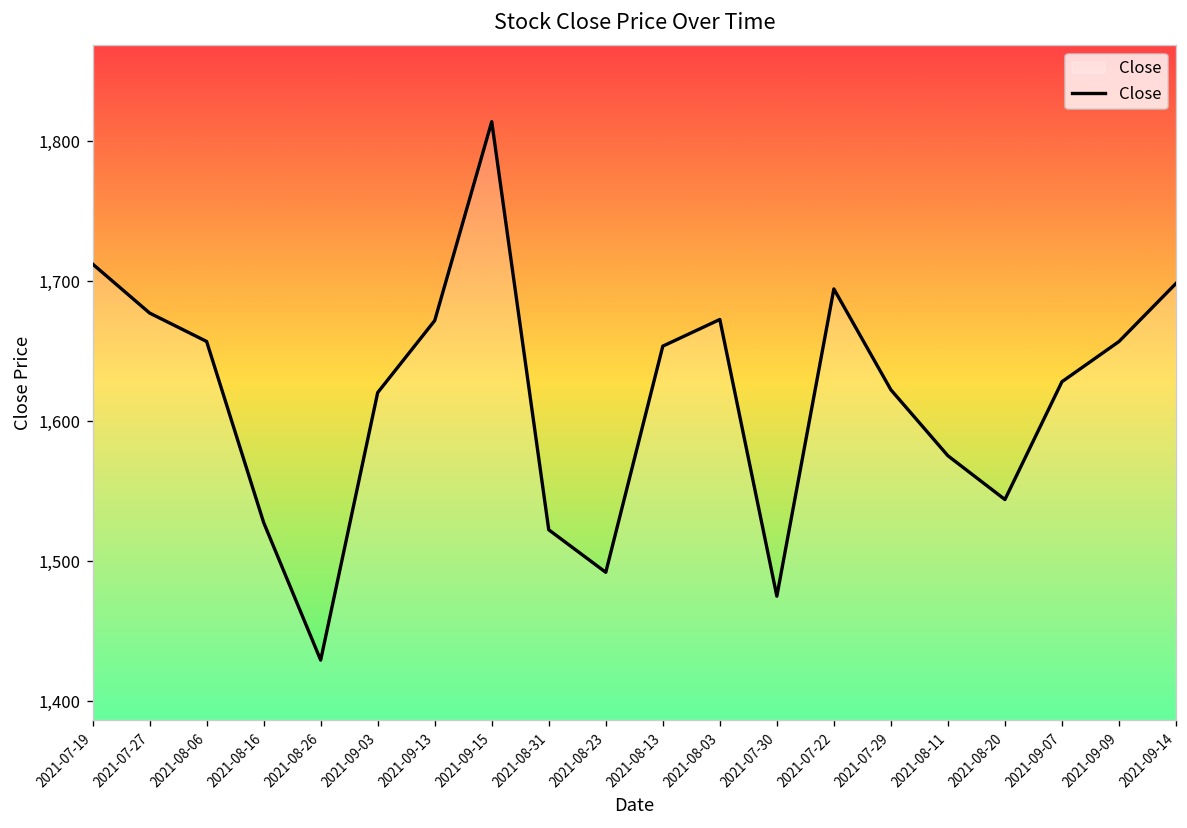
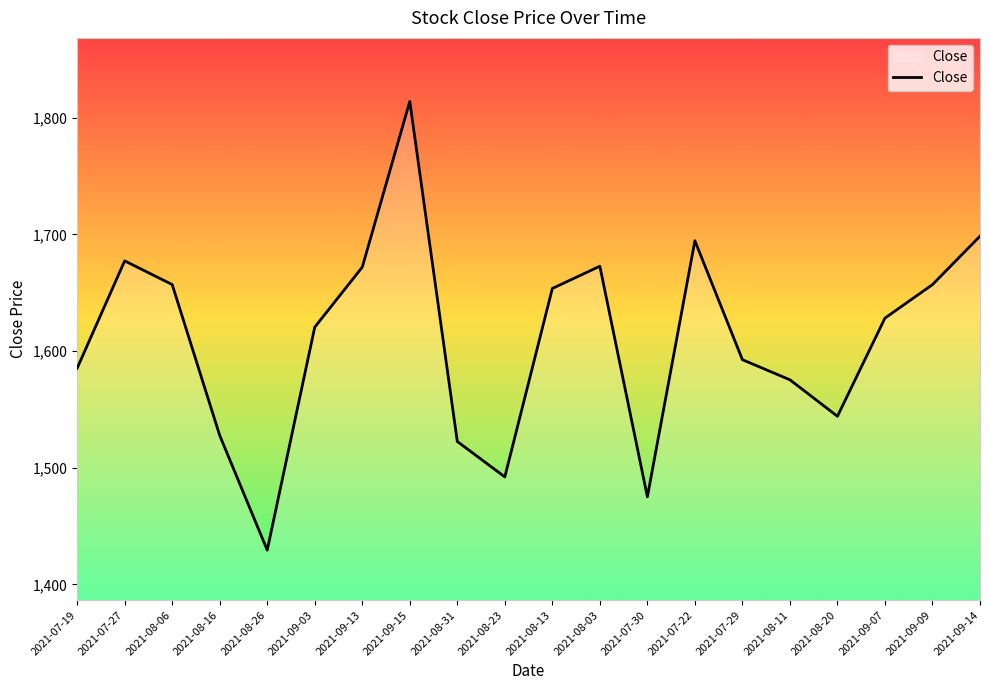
  {
-   "2021-07-19": "1,712",
+   "2021-07-19": "1,585",
    "2021-07-27": "1,677",
    "2021-08-06": "1,657",
    "2021-08-16": "1,528",
    "2021-08-26": "1,429",
    "2021-09-03": "1,620",
    "2021-09-13": "1,672",
    "2021-09-15": "1,814",
    "2021-08-31": "1,523",
    "2021-08-23": "1,492",
    "2021-08-13": "1,654",
    "2021-08-03": "1,673",
    "2021-07-30": "1,475",
    "2021-07-22": "1,694",
-   "2021-07-29": "1,622",
+   "2021-07-29": "1,593",
    "2021-08-11": "1,575",
    "2021-08-20": "1,544",
    "2021-09-07": "1,628",
    "2021-09-09": "1,657",
    "2021-09-14": "1,698"
  }
